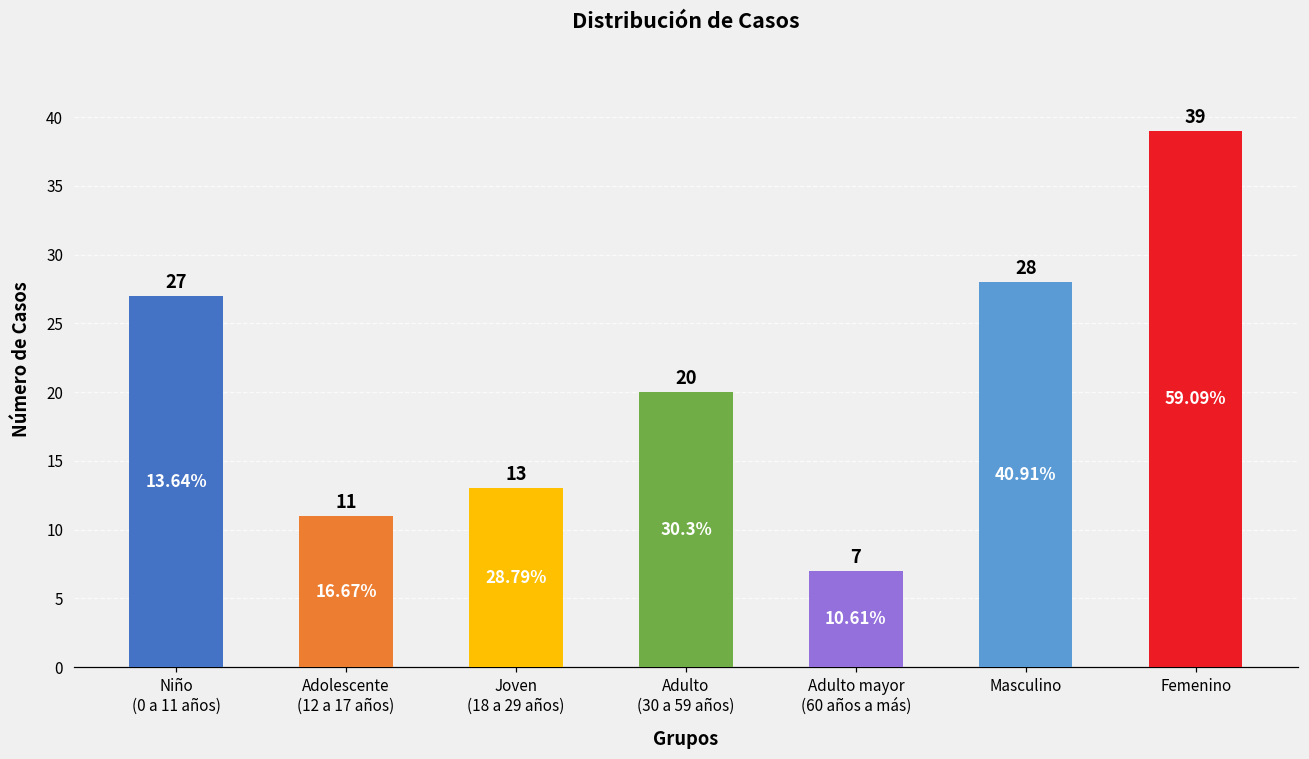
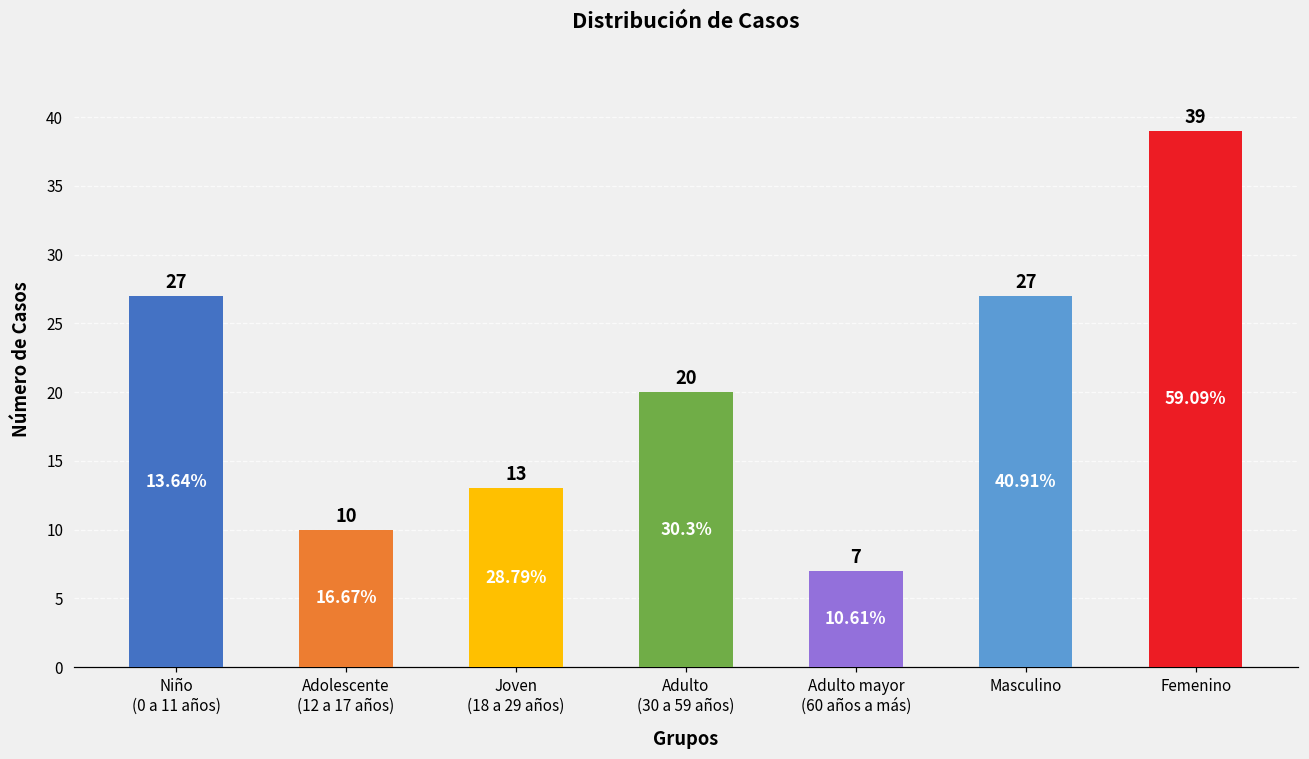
  {
    "Niño (0 a 11 años)": 27,
-   "Adolescente (12 a 17 años)": 11,
+   "Adolescente (12 a 17 años)": 10,
    "Joven (18 a 29 años)": 13,
    "Adulto (30 a 59 años)": 20,
    "Adulto mayor (60 años a más)": 7,
-   "Masculino": 28,
+   "Masculino": 27,
    "Femenino": 39
  }
